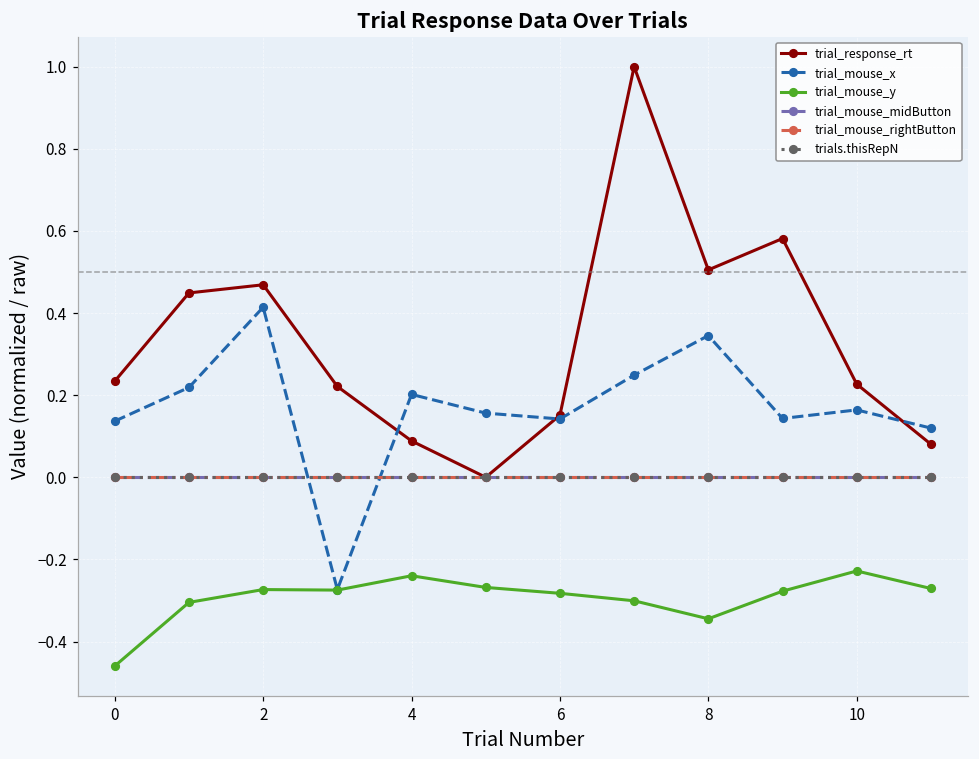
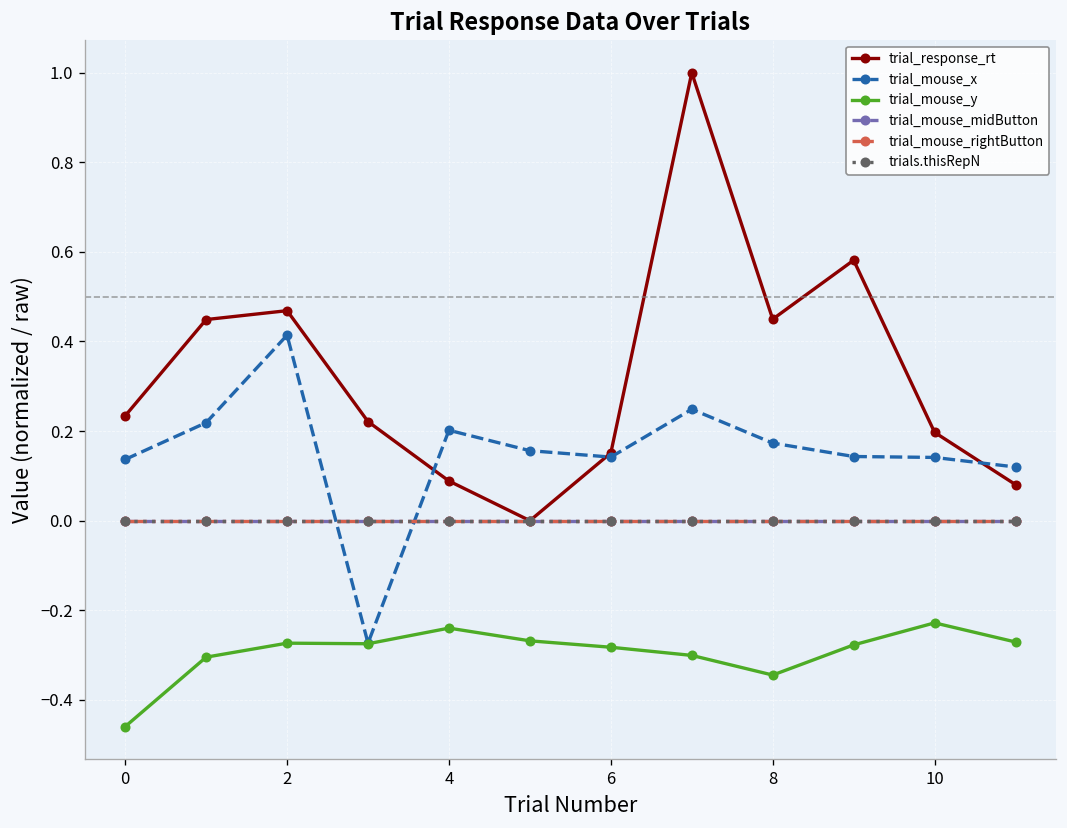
  {
    "trial_response_rt": {
      "0": 0.23,
      "2": 0.47,
      "4": 0.09,
      "6": 0.15,
-     "8": 0.51,
-     "10": 0.23
+     "8": 0.45,
+     "10": 0.20
    },
    "trial_mouse_x": {
      "0": 0.14,
      "2": 0.41,
      "4": 0.20,
      "6": 0.14,
-     "8": 0.35,
-     "10": 0.16
+     "8": 0.17,
+     "10": 0.14
    },
    "trial_mouse_y": {
      "0": -0.46,
      "2": -0.27,
      "4": -0.24,
      "6": -0.28,
      "8": -0.34,
      "10": -0.23
    },
    "trials.thisRepN": {
      "0": 0.00,
      "2": 0.00,
      "4": 0.00,
      "6": 0.00,
      "8": 0.00,
      "10": 0.00
    }
  }
